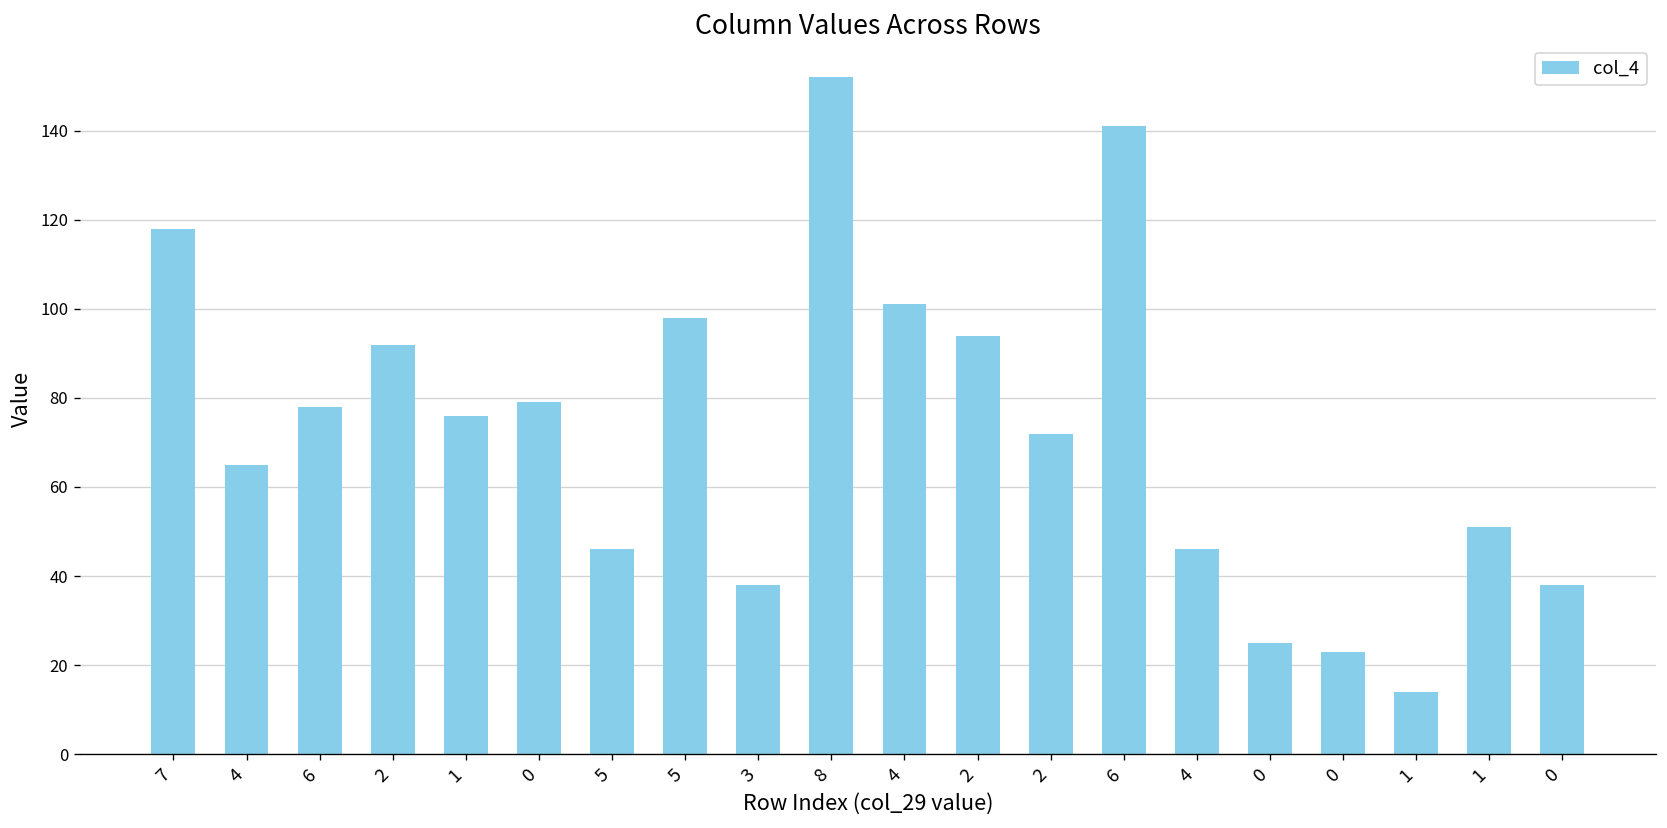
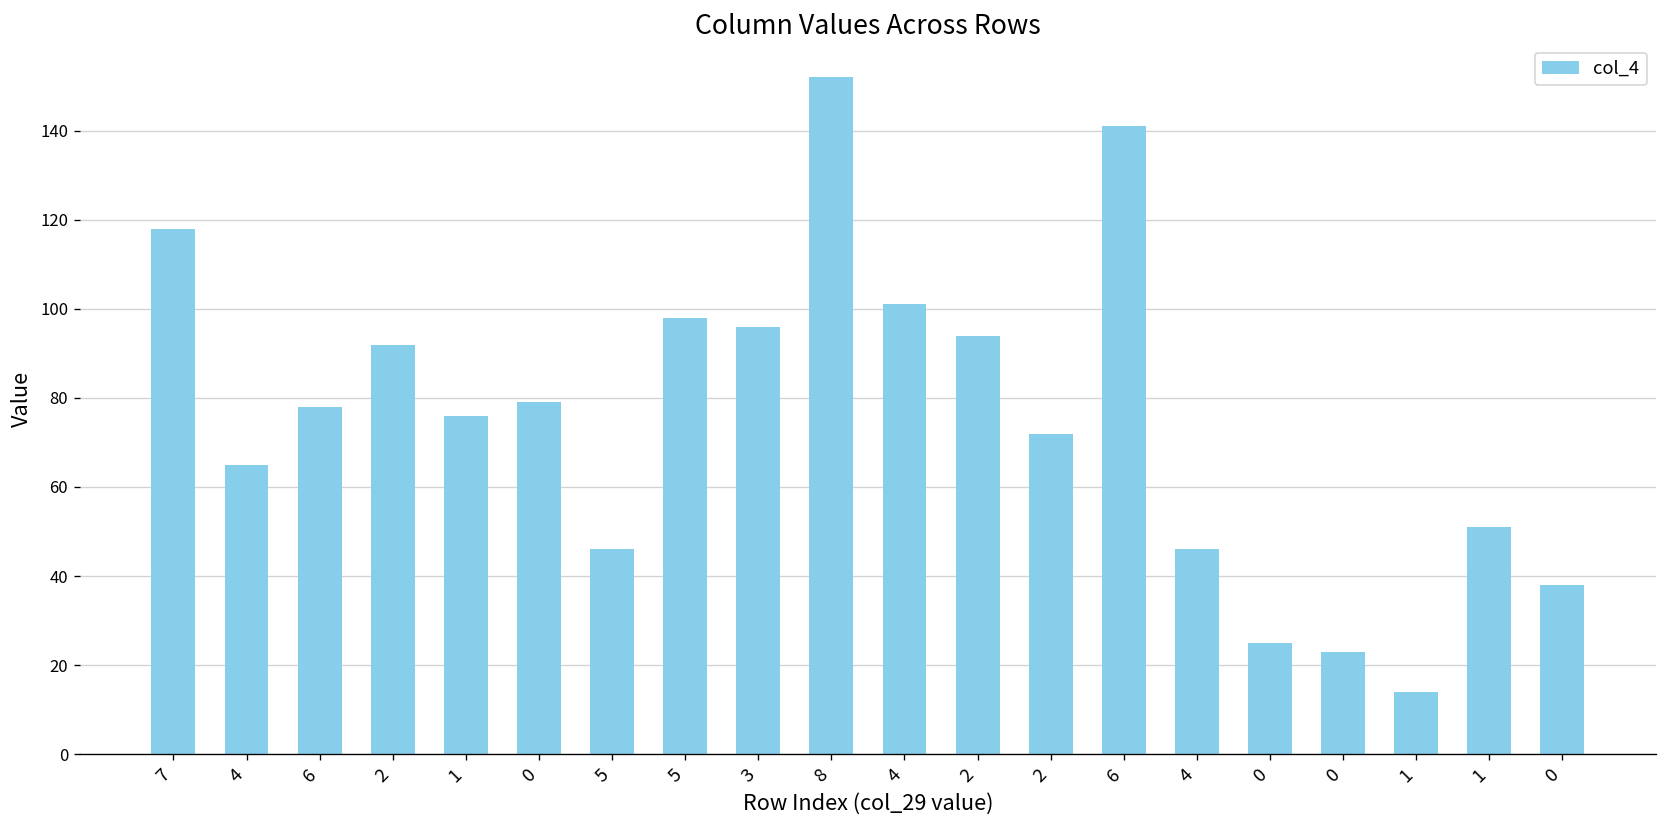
  {
    "7": 118,
-   "3": 38,
+   "3": 96,
    "8": 152
  }
